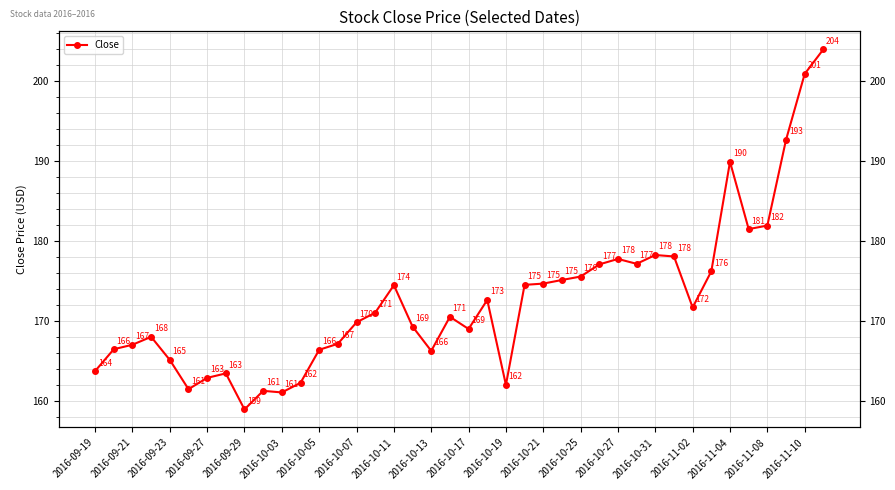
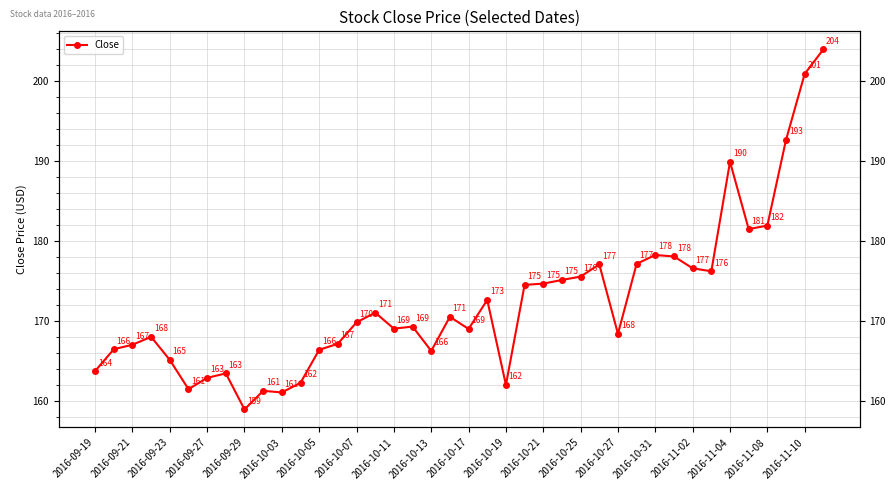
  {
    "2016-09-19": 164,
    "2016-09-23": 165,
    "2016-09-29": 159,
-   "2016-10-11": 174,
+   "2016-10-11": 169,
    "2016-10-13": 166,
    "2016-10-17": 169,
    "2016-10-19": 162,
    "2016-10-21": 175,
-   "2016-10-27": 178,
+   "2016-10-27": 168,
    "2016-10-31": 178,
-   "2016-11-02": 172,
+   "2016-11-02": 177,
    "2016-11-04": 190,
    "2016-11-08": 182,
    "2016-11-10": 201
  }
